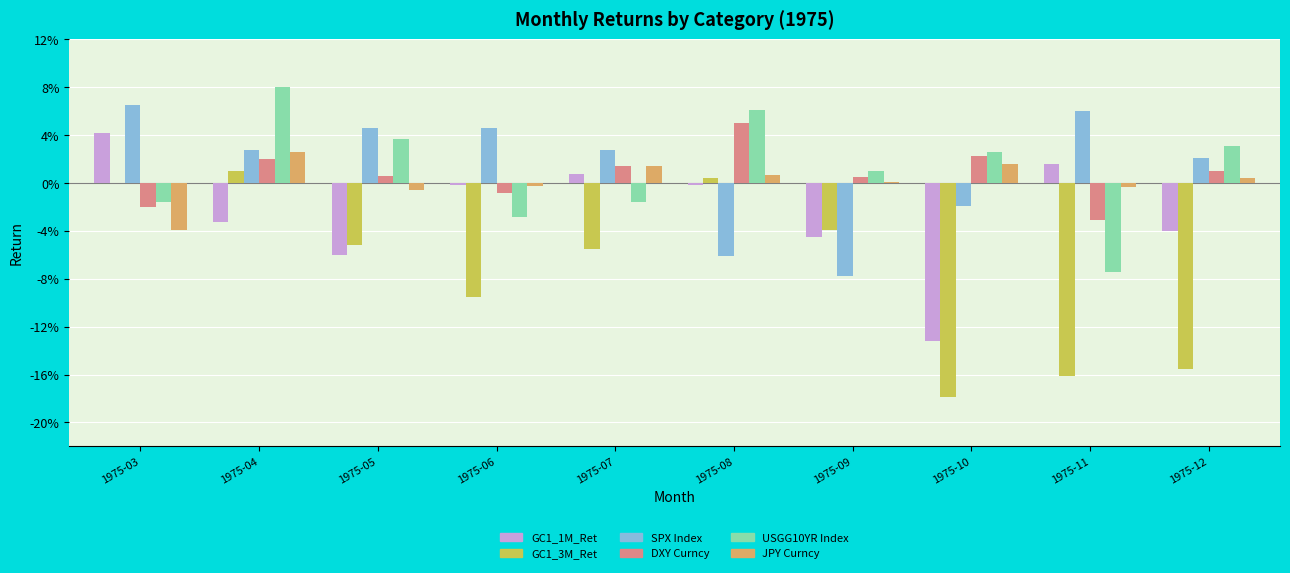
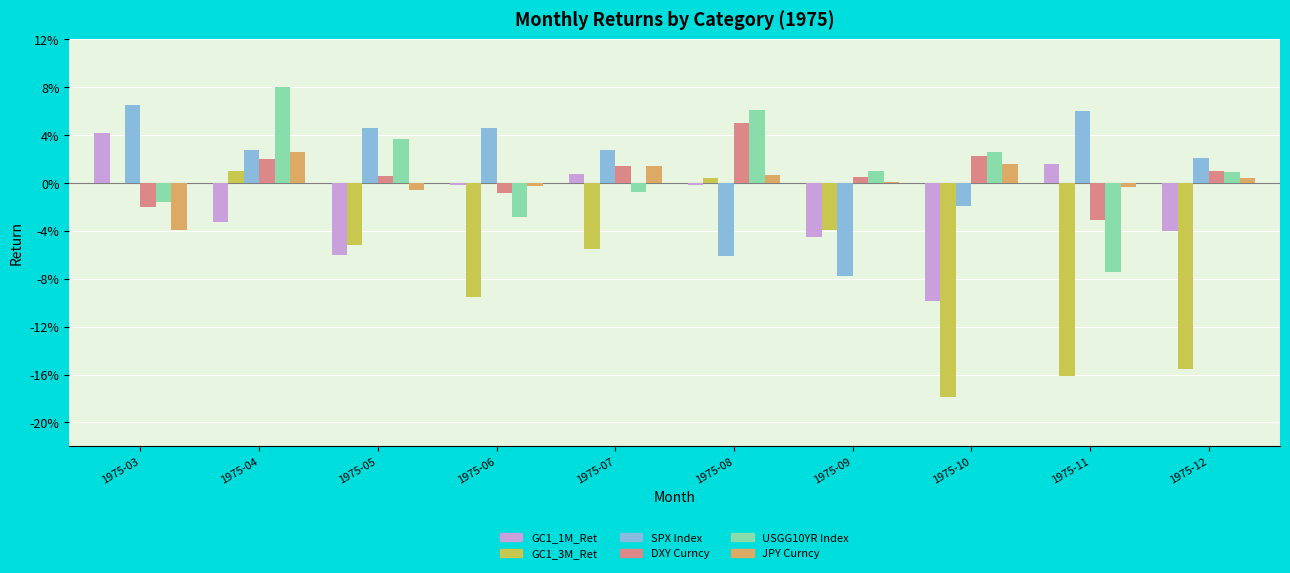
  {
    "GC1_1M_Ret": {
      "1975-03": "4.1%",
      "1975-04": "-3.3%",
      "1975-05": "-6.0%",
      "1975-07": "0.7%",
      "1975-09": "-4.5%",
-     "1975-10": "-13.2%",
+     "1975-10": "-9.8%",
      "1975-11": "1.6%",
      "1975-12": "-4.0%"
    },
    "SPX Index": {
      "1975-03": "6.5%",
      "1975-04": "2.7%",
      "1975-05": "4.6%",
      "1975-06": "4.6%",
      "1975-07": "2.8%",
      "1975-08": "-6.1%",
      "1975-09": "-7.8%",
      "1975-10": "-1.9%",
      "1975-11": "6.0%",
      "1975-12": "2.1%"
    },
    "USGG10YR Index": {
      "1975-03": "-1.6%",
      "1975-04": "8.0%",
      "1975-05": "3.7%",
      "1975-06": "-2.8%",
-     "1975-07": "-1.6%",
+     "1975-07": "-0.8%",
      "1975-08": "6.1%",
      "1975-09": "1.0%",
      "1975-10": "2.6%",
      "1975-11": "-7.4%",
-     "1975-12": "3.1%"
+     "1975-12": "1.0%"
    }
  }
